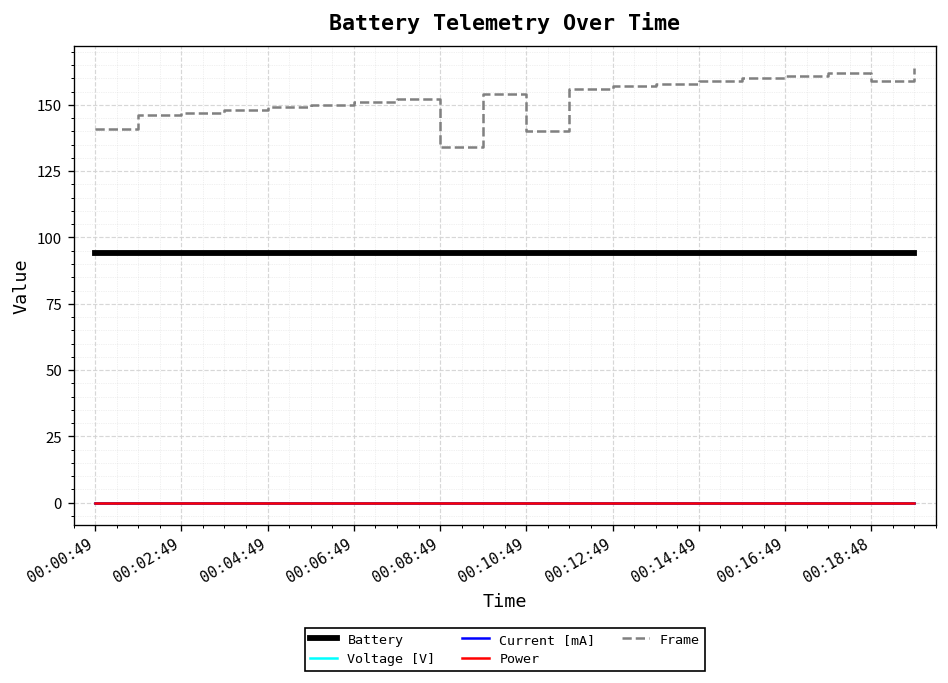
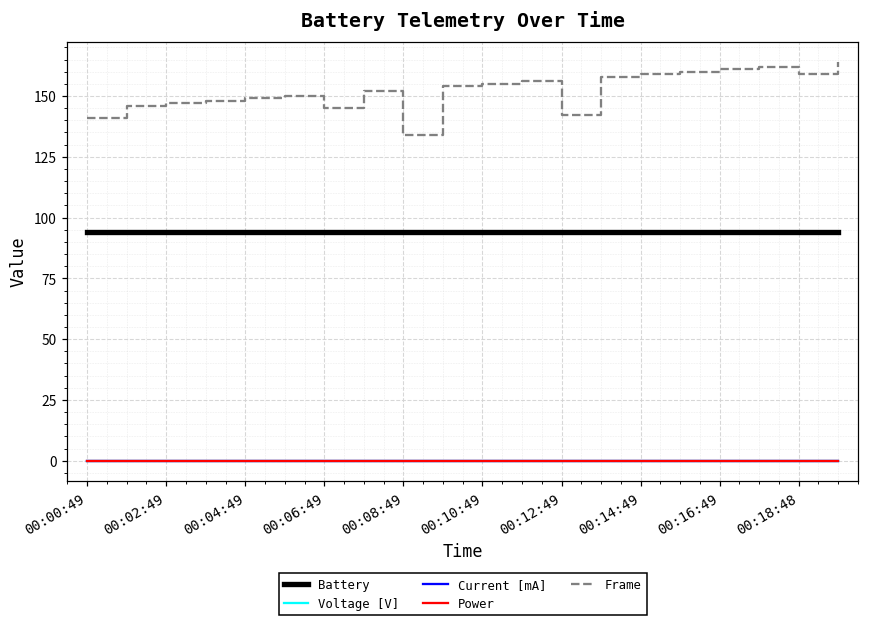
  {
    "Battery": {
      "00:00:49": 94,
      "00:02:49": 94,
      "00:04:49": 94,
      "00:06:49": 94,
      "00:08:49": 94,
      "00:10:49": 94,
      "00:12:49": 94,
      "00:14:49": 94,
      "00:16:49": 94,
      "00:18:48": 94
    },
    "Power": {
      "00:00:49": 0,
      "00:02:49": 0,
      "00:04:49": 0,
      "00:06:49": 0,
      "00:08:49": 0,
      "00:10:49": 0,
      "00:12:49": 0,
      "00:14:49": 0,
      "00:16:49": 0,
      "00:18:48": 0
    },
    "Frame": {
      "00:00:49": 141,
      "00:02:49": 147,
      "00:04:49": 149,
-     "00:06:49": 151,
+     "00:06:49": 145,
      "00:08:49": 134,
-     "00:10:49": 140,
-     "00:12:49": 157,
+     "00:10:49": 155,
+     "00:12:49": 142,
      "00:14:49": 159,
      "00:16:49": 161,
      "00:18:48": 159
    }
  }
